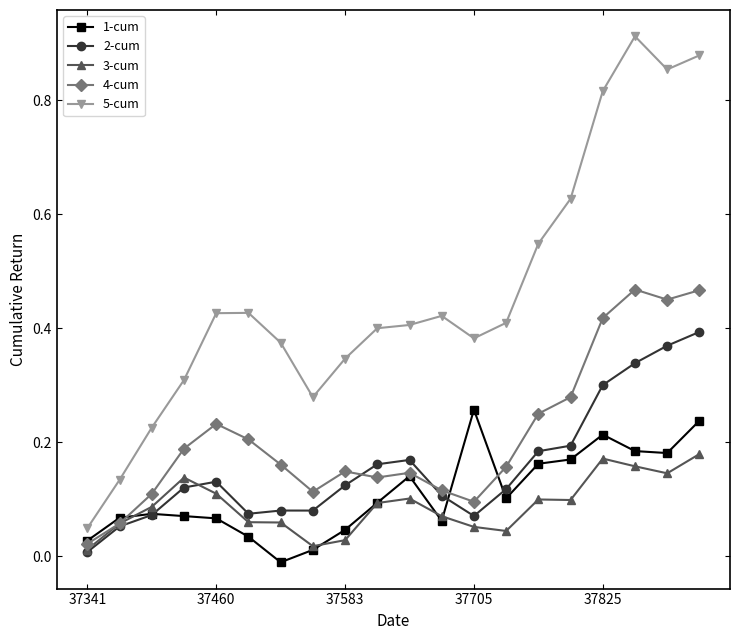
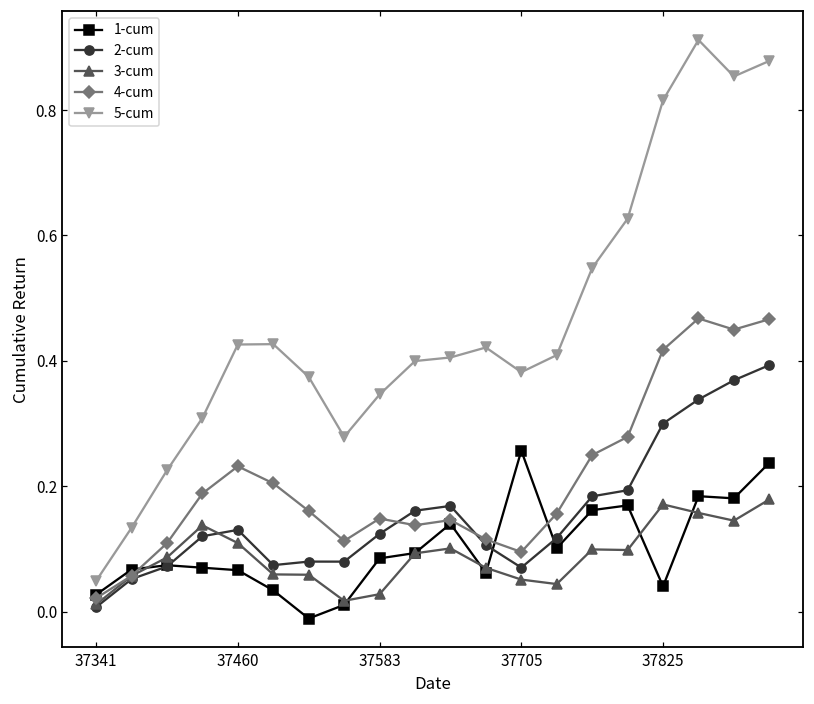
  {
    "1-cum": {
      "37341": 0.03,
      "37460": 0.07,
-     "37583": 0.05,
+     "37583": 0.09,
      "37705": 0.26,
-     "37825": 0.21
+     "37825": 0.04
    }
  }
